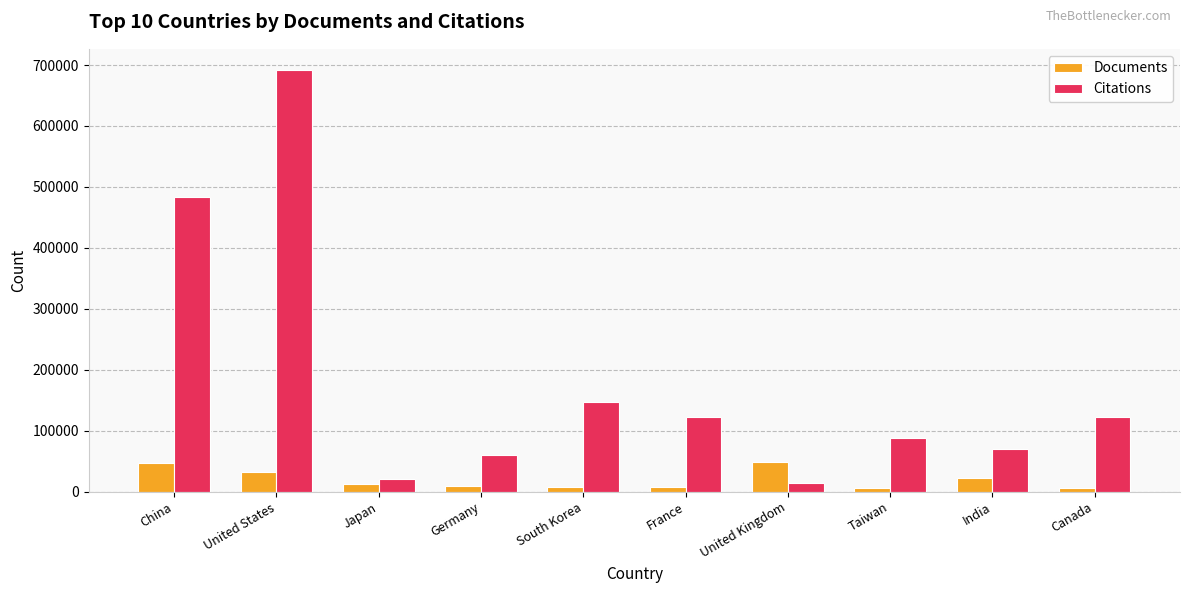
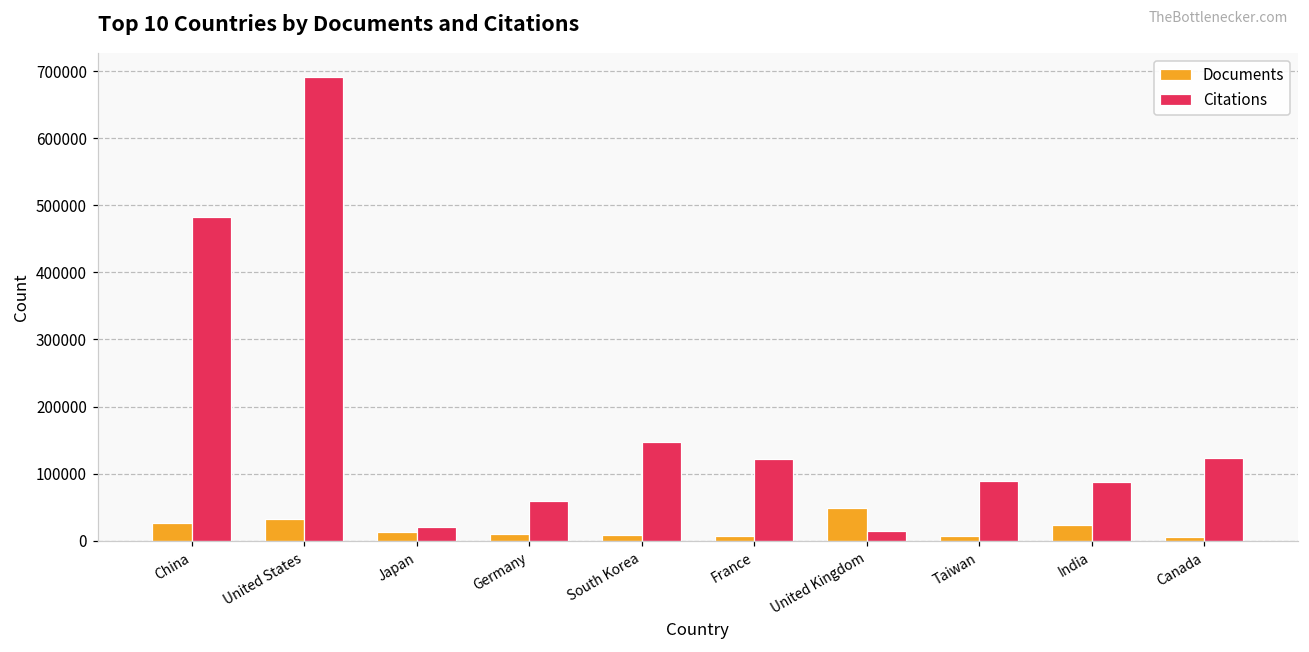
  {
    "Documents": {
-     "China": 50000,
+     "China": 30000,
      "United States": 30000,
      "Japan": 10000,
      "Germany": 10000,
      "South Korea": 10000,
      "France": 10000,
      "United Kingdom": 50000,
      "Taiwan": 10000,
      "India": 20000,
      "Canada": 10000
    },
    "Citations": {
      "China": 480000,
      "United States": 690000,
      "Japan": 20000,
      "Germany": 60000,
      "South Korea": 150000,
      "France": 120000,
      "United Kingdom": 10000,
      "Taiwan": 90000,
-     "India": 70000,
+     "India": 90000,
      "Canada": 120000
    }
  }
